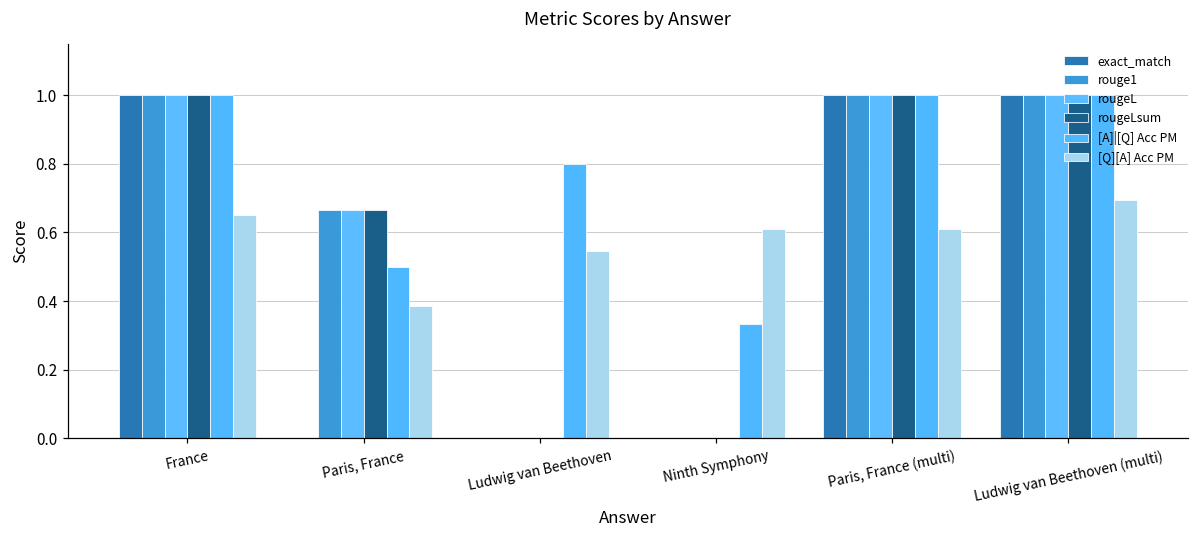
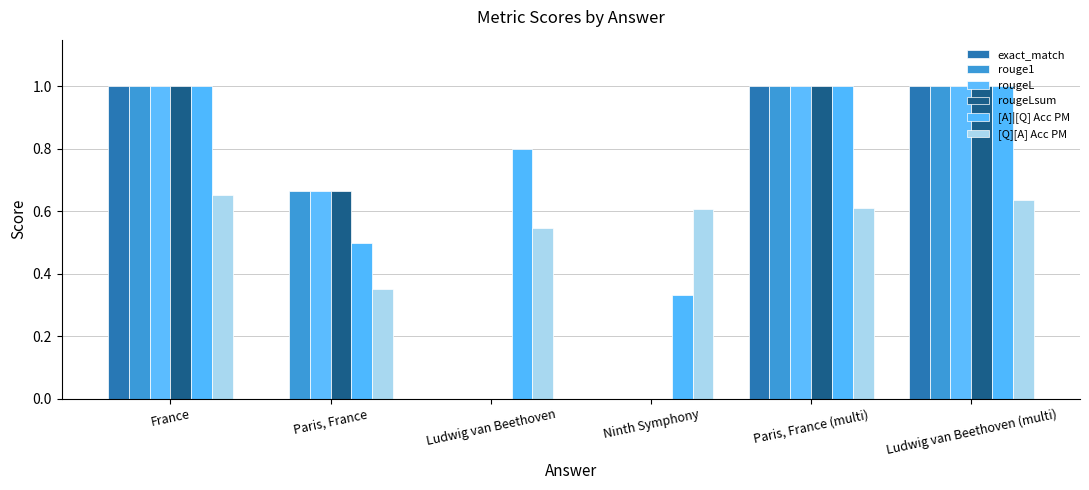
  {
    "[Q][A] Acc PM": {
      "France": 0.65,
-     "Paris, France": 0.38,
+     "Paris, France": 0.35,
      "Ludwig van Beethoven": 0.55,
      "Ninth Symphony": 0.61,
      "Paris, France (multi)": 0.61,
-     "Ludwig van Beethoven (multi)": 0.69
+     "Ludwig van Beethoven (multi)": 0.64
    }
  }
